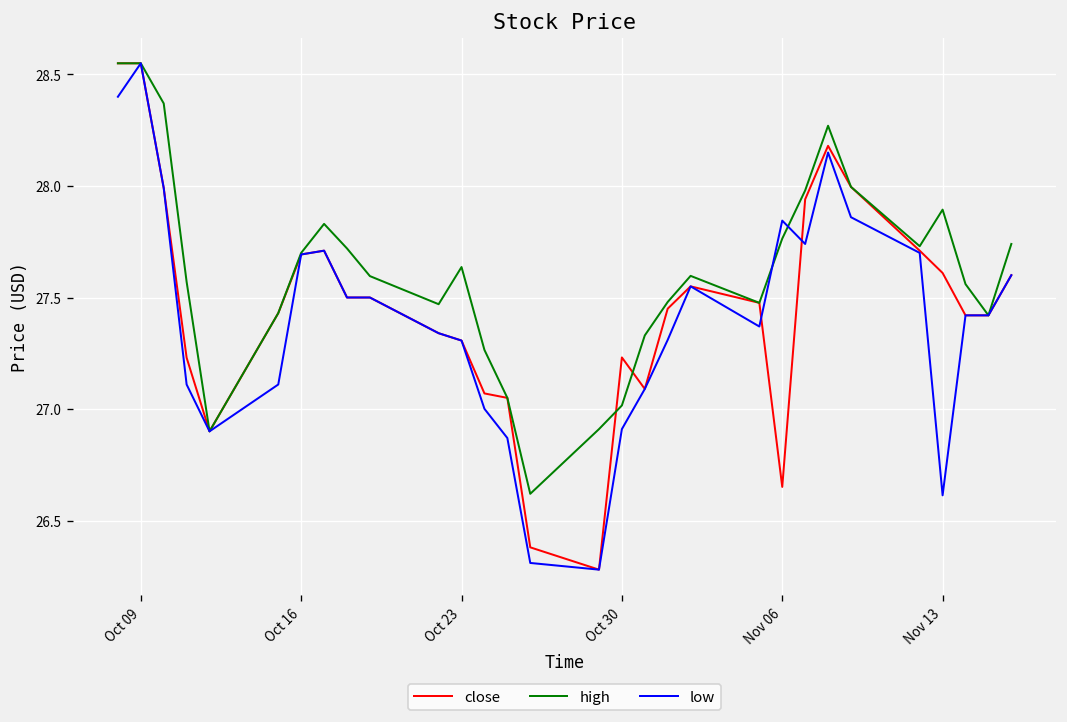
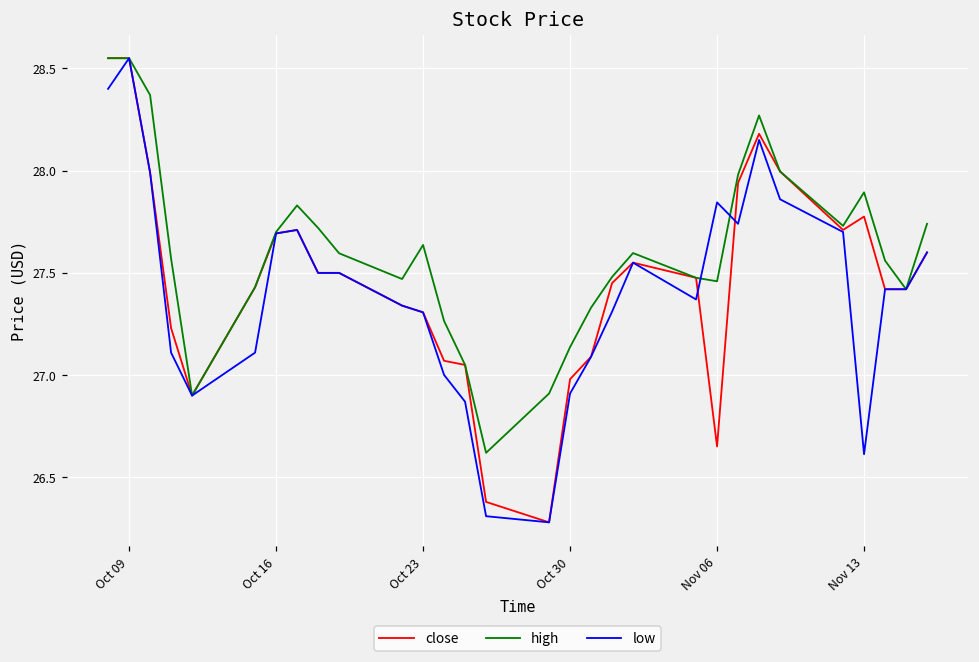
  {
    "close": {
-     "Oct 30": 27.23,
+     "Oct 30": 26.98,
      "Nov 06": 26.65,
-     "Nov 13": 27.61
+     "Nov 13": 27.78
    },
    "high": {
      "Oct 23": 27.64,
-     "Oct 30": 27.02,
-     "Nov 06": 27.76,
+     "Oct 30": 27.14,
+     "Nov 06": 27.46,
      "Nov 13": 27.89
    },
    "low": {
      "Oct 30": 26.91,
      "Nov 06": 27.84,
      "Nov 13": 26.61
    }
  }
